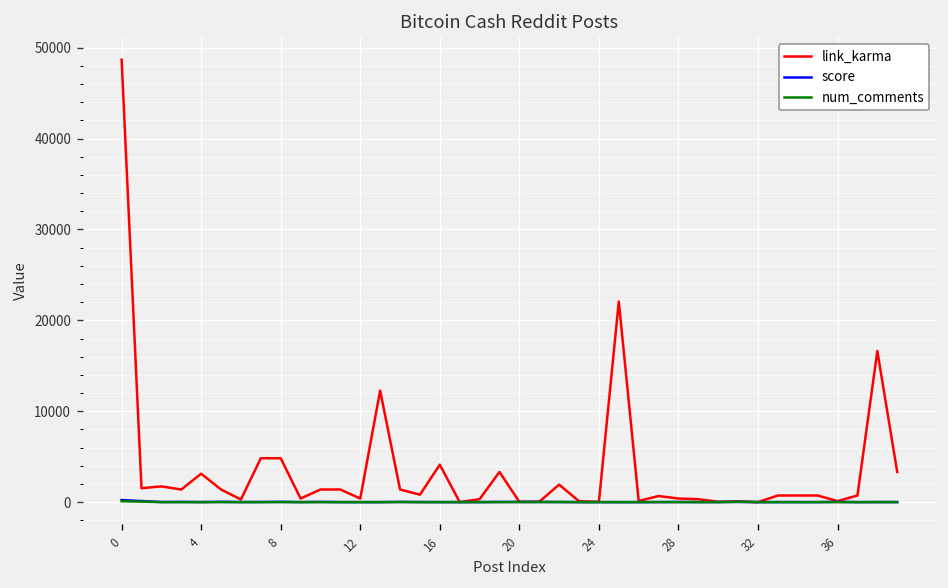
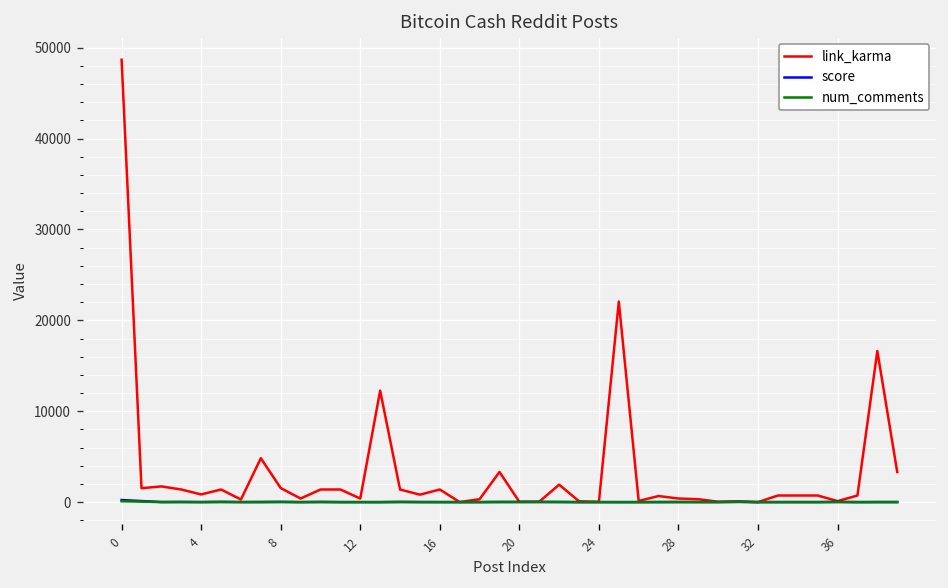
  {
    "link_karma": {
      "0": 49000,
-     "4": 3000,
-     "8": 5000,
+     "4": 1000,
+     "8": 2000,
      "12": 0,
-     "16": 4000,
+     "16": 1000,
      "28": 0
    }
  }
